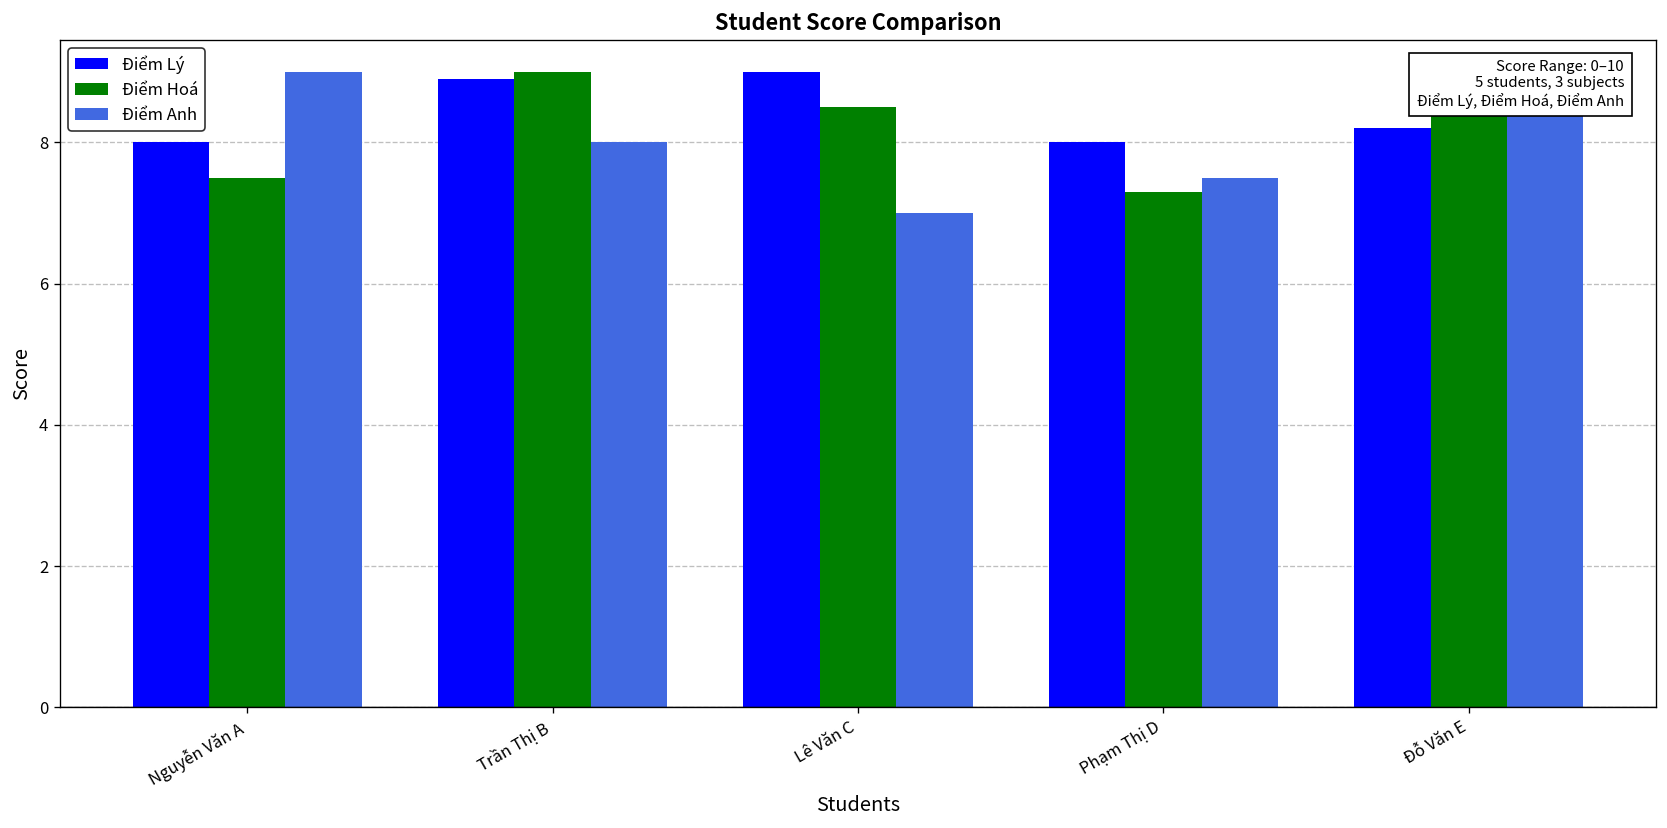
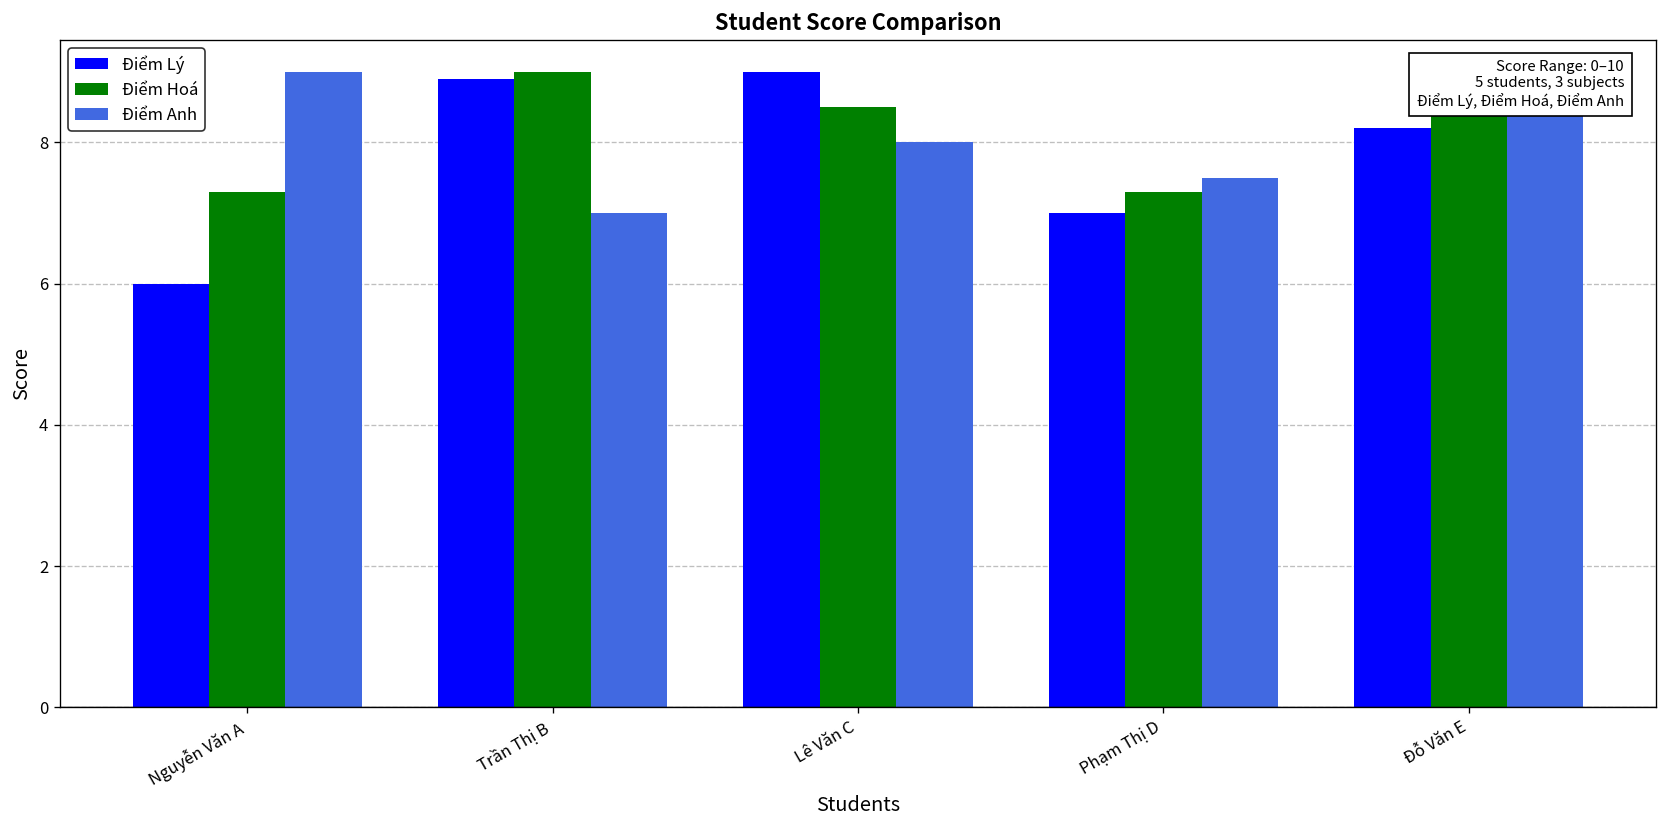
  {
    "Điểm Lý": {
-     "Nguyễn Văn A": 8,
+     "Nguyễn Văn A": 6,
      "Trần Thị B": 8.9,
      "Lê Văn C": 9,
-     "Phạm Thị D": 8,
+     "Phạm Thị D": 7,
      "Đỗ Văn E": 8.2
    },
    "Điểm Hoá": {
-     "Nguyễn Văn A": 7.5,
+     "Nguyễn Văn A": 7.3,
      "Trần Thị B": 9.0,
      "Lê Văn C": 8.5,
      "Phạm Thị D": 7.3
    },
    "Điểm Anh": {
      "Nguyễn Văn A": 9,
-     "Trần Thị B": 8,
-     "Lê Văn C": 7,
+     "Trần Thị B": 7,
+     "Lê Văn C": 8,
      "Phạm Thị D": 7.5
    }
  }
